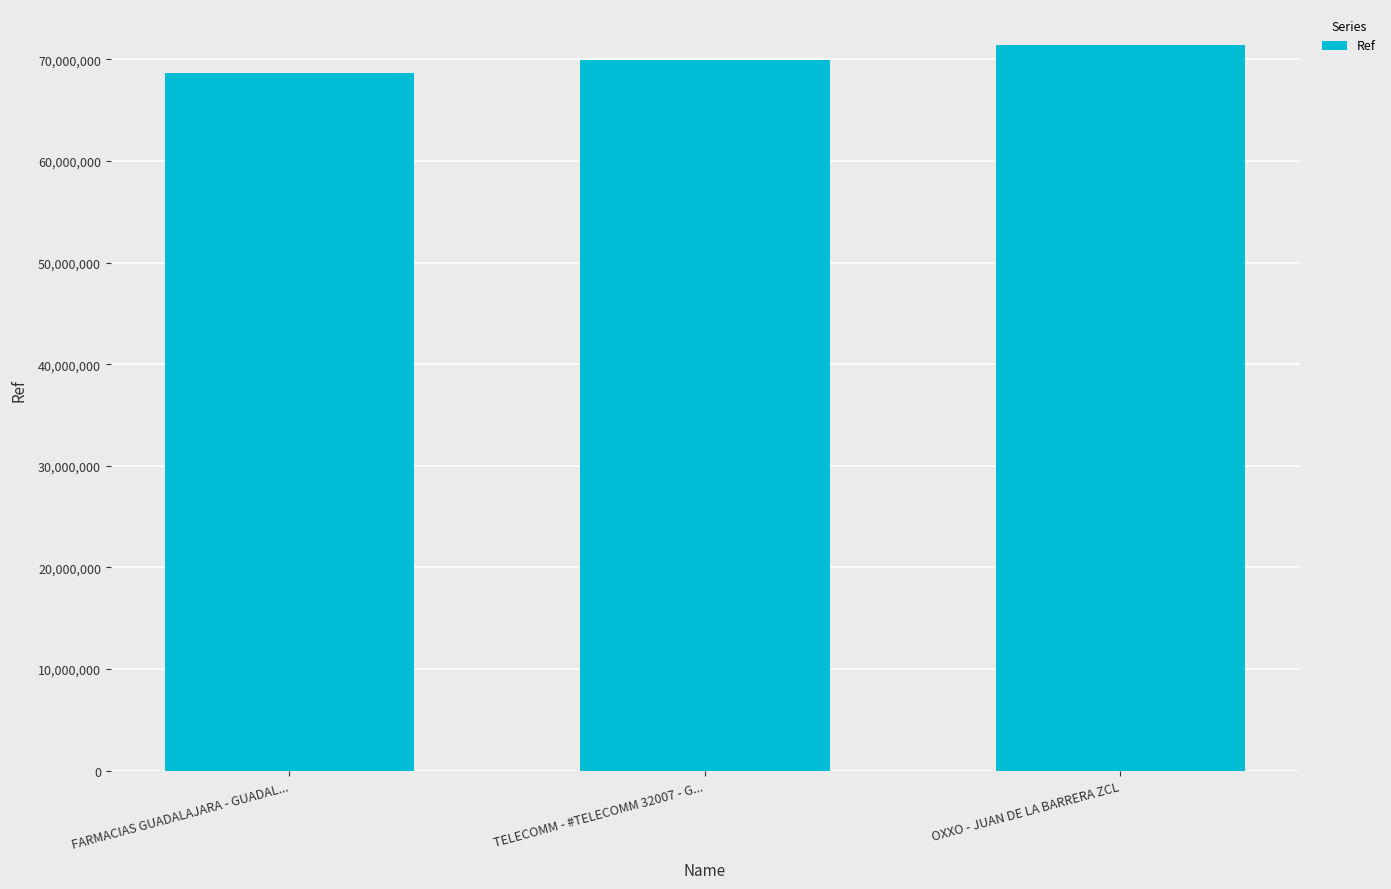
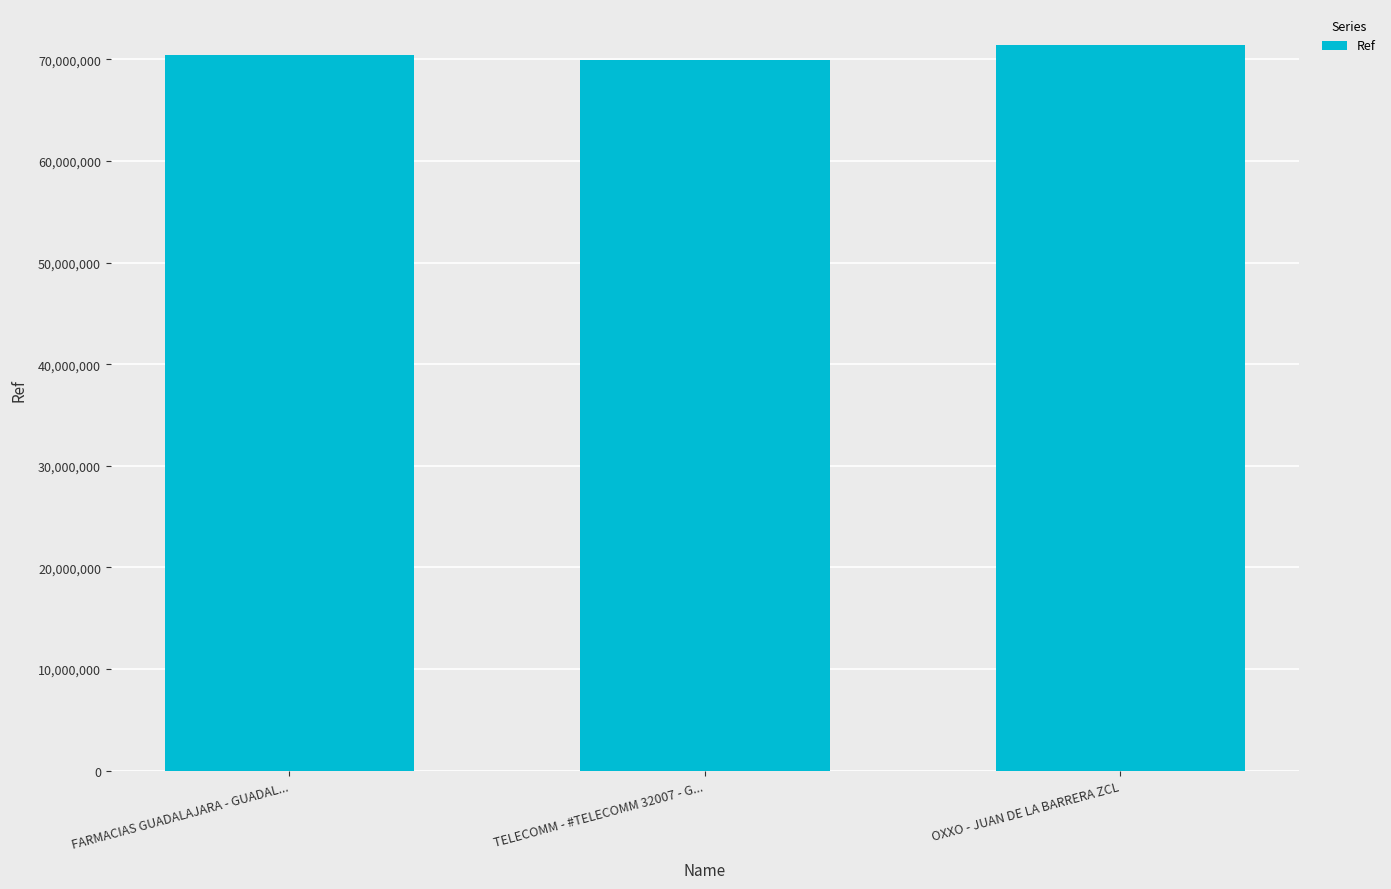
  {
-   "FARMACIAS GUADALAJARA - GUADAL...": "68,700,000",
+   "FARMACIAS GUADALAJARA - GUADAL...": "70,400,000",
    "TELECOMM - #TELECOMM 32007 - G...": "69,900,000",
    "OXXO - JUAN DE LA BARRERA ZCL": "71,400,000"
  }
